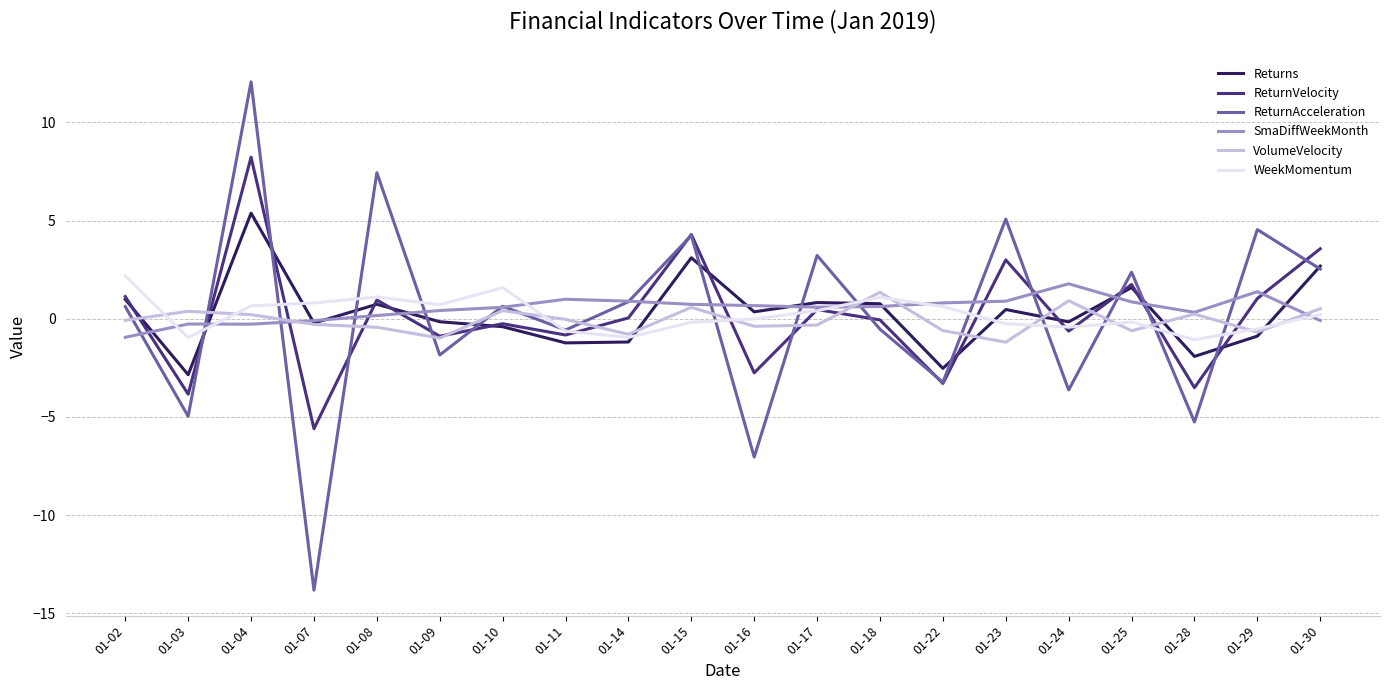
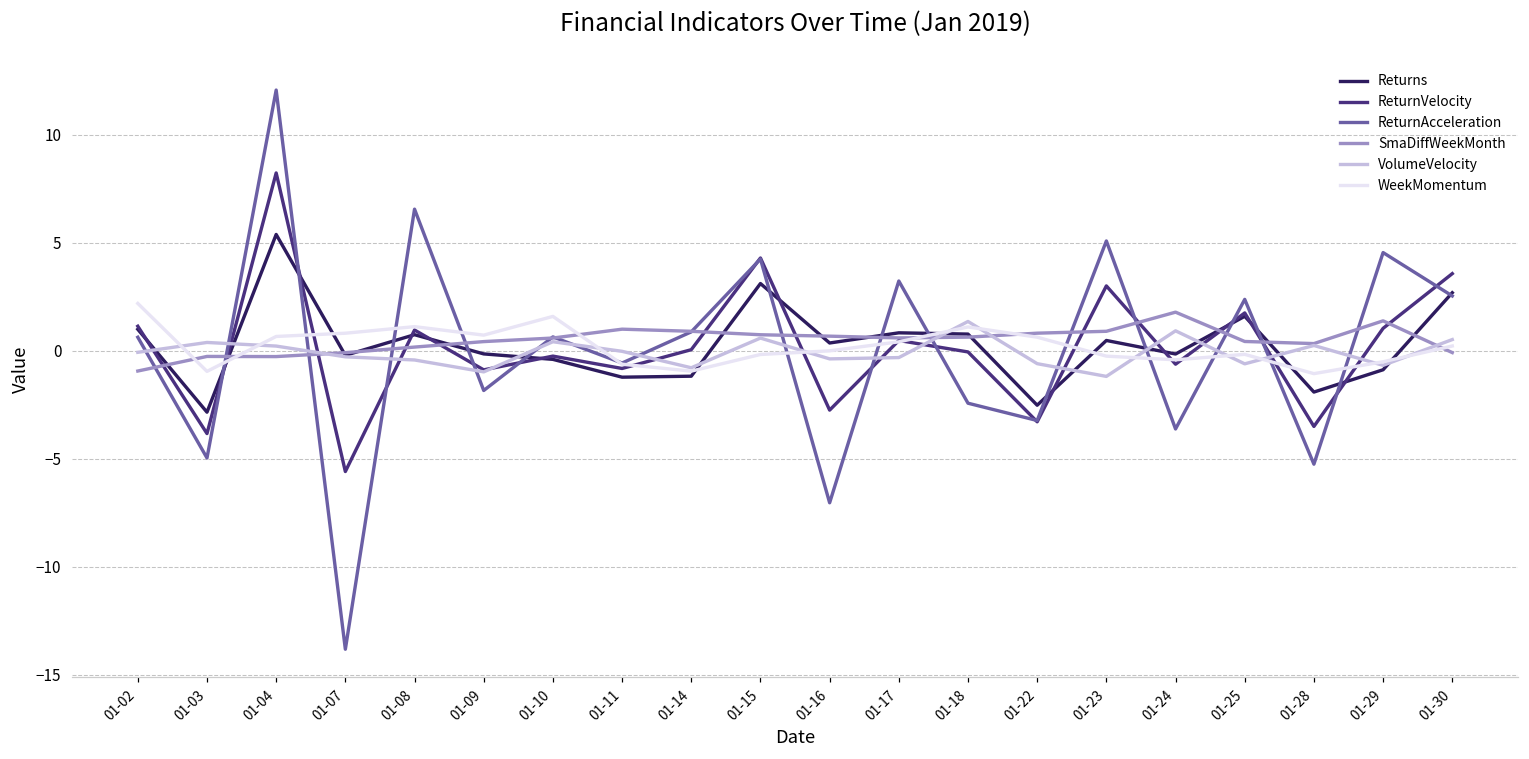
  {
    "ReturnAcceleration": {
      "01-02": 0.6,
      "01-03": -5.0,
      "01-04": 12.1,
      "01-07": -13.8,
-     "01-08": 7.4,
+     "01-08": 6.6,
      "01-09": -1.8,
      "01-16": -7.0,
      "01-17": 3.2,
-     "01-18": -0.5,
+     "01-18": -2.4,
      "01-23": 5.1,
      "01-24": -3.6,
      "01-25": 2.4,
      "01-28": -5.3,
      "01-29": 4.5,
      "01-30": 2.5
    },
    "SmaDiffWeekMonth": {
      "01-02": -0.9,
      "01-03": -0.3,
      "01-04": -0.3,
      "01-08": 0.2,
      "01-09": 0.4,
      "01-11": 1.0,
      "01-15": 0.7,
      "01-16": 0.7,
      "01-18": 0.6,
      "01-22": 0.8,
      "01-23": 0.9,
      "01-24": 1.8,
-     "01-25": 0.9,
+     "01-25": 0.4,
      "01-29": 1.4,
      "01-30": -0.1
    }
  }
